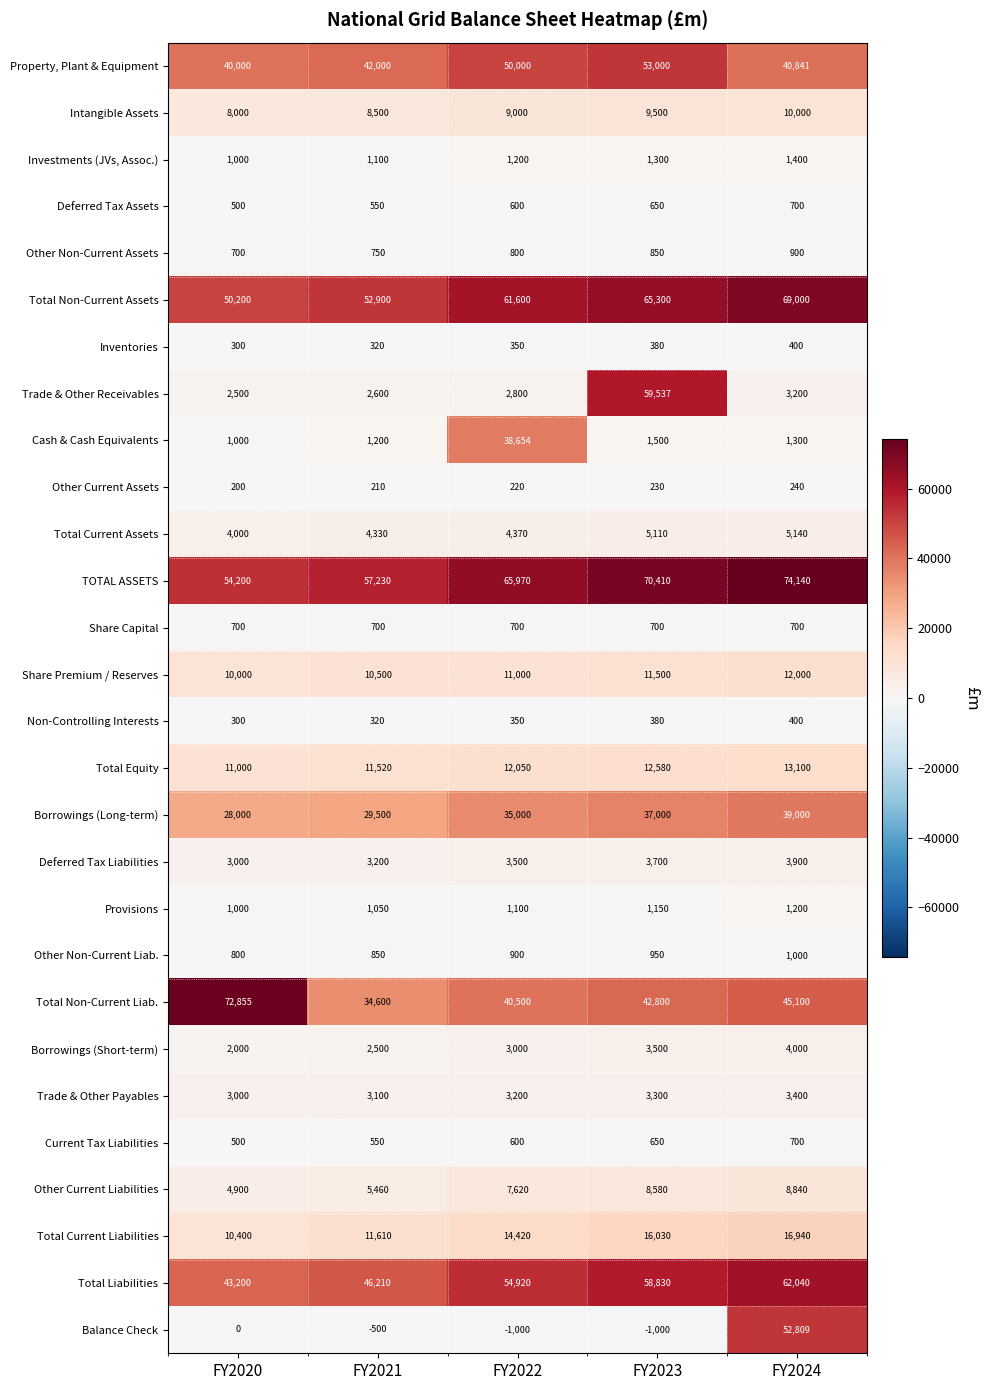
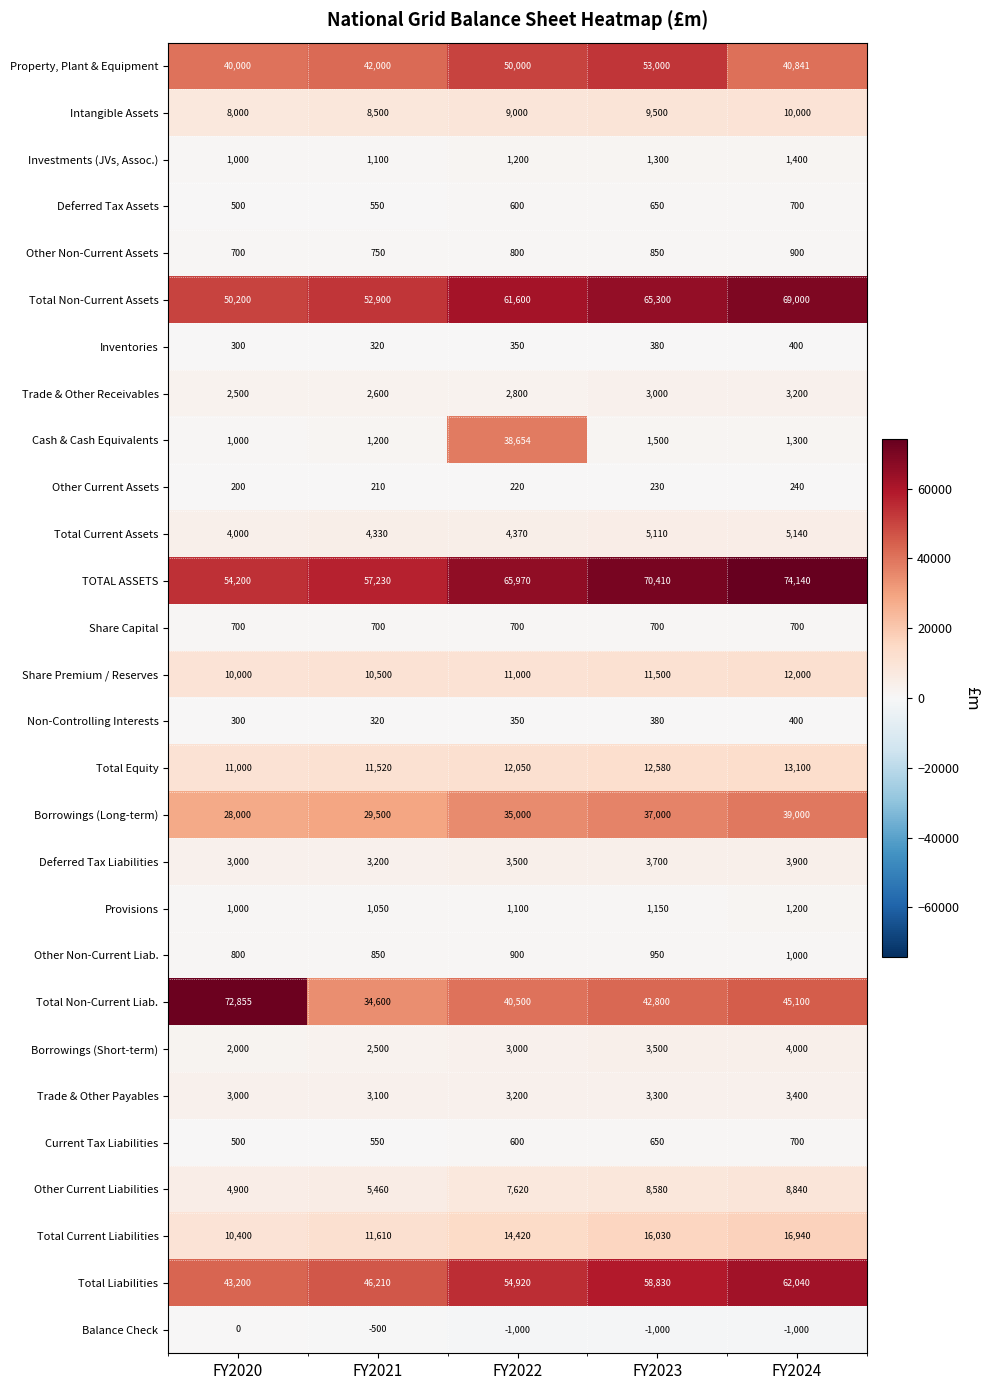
  {
    "Property, Plant & Equipment": {
      "FY2020": "40,000",
      "FY2021": "42,000",
      "FY2022": "50,000",
      "FY2023": "53,000",
      "FY2024": "40,841"
    },
    "Intangible Assets": {
      "FY2020": "8,000",
      "FY2021": "8,500",
      "FY2022": "9,000",
      "FY2023": "9,500",
      "FY2024": "10,000"
    },
    "Investments (JVs, Assoc.)": {
      "FY2020": "1,000",
      "FY2021": "1,100",
      "FY2022": "1,200",
      "FY2023": "1,300",
      "FY2024": "1,400"
    },
    "Deferred Tax Assets": {
      "FY2020": "500",
      "FY2021": "550",
      "FY2022": "600",
      "FY2023": "650",
      "FY2024": "700"
    },
    "Other Non-Current Assets": {
      "FY2020": "700",
      "FY2021": "750",
      "FY2022": "800",
      "FY2023": "850",
      "FY2024": "900"
    },
    "Total Non-Current Assets": {
      "FY2020": "50,200",
      "FY2021": "52,900",
      "FY2022": "61,600",
      "FY2023": "65,300",
      "FY2024": "69,000"
    },
    "Inventories": {
      "FY2020": "300",
      "FY2021": "320",
      "FY2022": "350",
      "FY2023": "380",
      "FY2024": "400"
    },
    "Trade & Other Receivables": {
      "FY2020": "2,500",
      "FY2021": "2,600",
      "FY2022": "2,800",
-     "FY2023": "59,537",
+     "FY2023": "3,000",
      "FY2024": "3,200"
    },
    "Cash & Cash Equivalents": {
      "FY2020": "1,000",
      "FY2021": "1,200",
      "FY2022": "38,654",
      "FY2023": "1,500",
      "FY2024": "1,300"
    },
    "Other Current Assets": {
      "FY2020": "200",
      "FY2021": "210",
      "FY2022": "220",
      "FY2023": "230",
      "FY2024": "240"
    },
    "Total Current Assets": {
      "FY2020": "4,000",
      "FY2021": "4,330",
      "FY2022": "4,370",
      "FY2023": "5,110",
      "FY2024": "5,140"
    },
    "TOTAL ASSETS": {
      "FY2020": "54,200",
      "FY2021": "57,230",
      "FY2022": "65,970",
      "FY2023": "70,410",
      "FY2024": "74,140"
    },
    "Share Capital": {
      "FY2020": "700",
      "FY2021": "700",
      "FY2022": "700",
      "FY2023": "700",
      "FY2024": "700"
    },
    "Share Premium / Reserves": {
      "FY2020": "10,000",
      "FY2021": "10,500",
      "FY2022": "11,000",
      "FY2023": "11,500",
      "FY2024": "12,000"
    },
    "Non-Controlling Interests": {
      "FY2020": "300",
      "FY2021": "320",
      "FY2022": "350",
      "FY2023": "380",
      "FY2024": "400"
    },
    "Total Equity": {
      "FY2020": "11,000",
      "FY2021": "11,520",
      "FY2022": "12,050",
      "FY2023": "12,580",
      "FY2024": "13,100"
    },
    "Borrowings (Long-term)": {
      "FY2020": "28,000",
      "FY2021": "29,500",
      "FY2022": "35,000",
      "FY2023": "37,000",
      "FY2024": "39,000"
    },
    "Deferred Tax Liabilities": {
      "FY2020": "3,000",
      "FY2021": "3,200",
      "FY2022": "3,500",
      "FY2023": "3,700",
      "FY2024": "3,900"
    },
    "Provisions": {
      "FY2020": "1,000",
      "FY2021": "1,050",
      "FY2022": "1,100",
      "FY2023": "1,150",
      "FY2024": "1,200"
    },
    "Other Non-Current Liab.": {
      "FY2020": "800",
      "FY2021": "850",
      "FY2022": "900",
      "FY2023": "950",
      "FY2024": "1,000"
    },
    "Total Non-Current Liab.": {
      "FY2020": "72,855",
      "FY2021": "34,600",
      "FY2022": "40,500",
      "FY2023": "42,800",
      "FY2024": "45,100"
    },
    "Borrowings (Short-term)": {
      "FY2020": "2,000",
      "FY2021": "2,500",
      "FY2022": "3,000",
      "FY2023": "3,500",
      "FY2024": "4,000"
    },
    "Trade & Other Payables": {
      "FY2020": "3,000",
      "FY2021": "3,100",
      "FY2022": "3,200",
      "FY2023": "3,300",
      "FY2024": "3,400"
    },
    "Current Tax Liabilities": {
      "FY2020": "500",
      "FY2021": "550",
      "FY2022": "600",
      "FY2023": "650",
      "FY2024": "700"
    },
    "Other Current Liabilities": {
      "FY2020": "4,900",
      "FY2021": "5,460",
      "FY2022": "7,620",
      "FY2023": "8,580",
      "FY2024": "8,840"
    },
    "Total Current Liabilities": {
      "FY2020": "10,400",
      "FY2021": "11,610",
      "FY2022": "14,420",
      "FY2023": "16,030",
      "FY2024": "16,940"
    },
    "Total Liabilities": {
      "FY2020": "43,200",
      "FY2021": "46,210",
      "FY2022": "54,920",
      "FY2023": "58,830",
      "FY2024": "62,040"
    },
    "Balance Check": {
      "FY2020": "0",
      "FY2021": "-500",
      "FY2022": "-1,000",
      "FY2023": "-1,000",
-     "FY2024": "52,809"
+     "FY2024": "-1,000"
    }
  }
